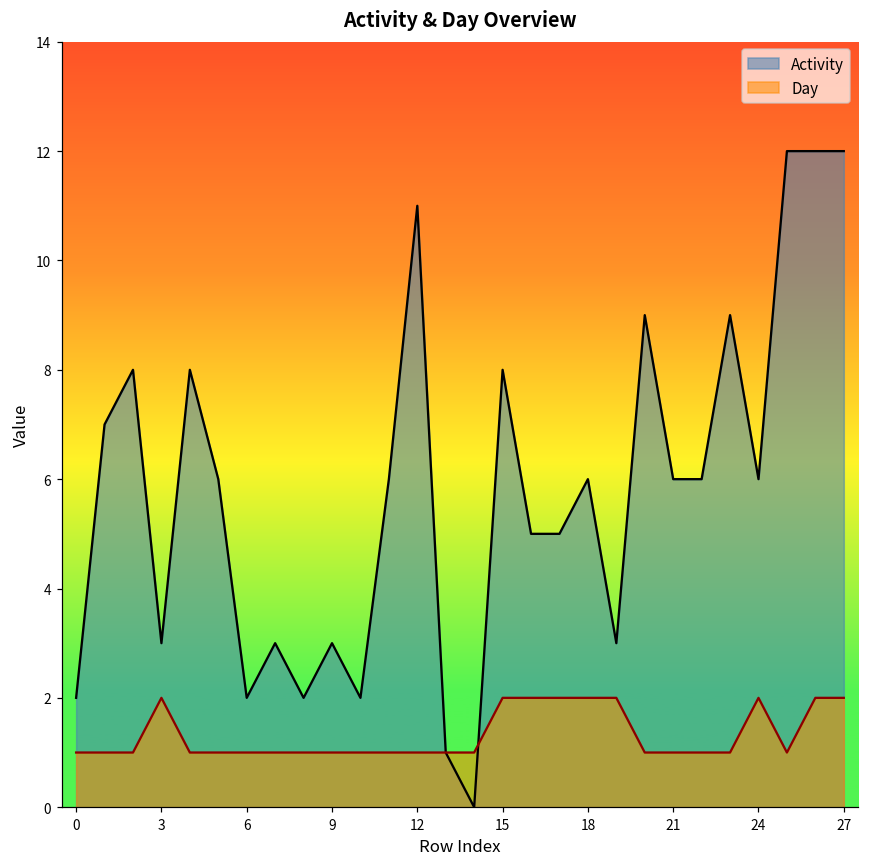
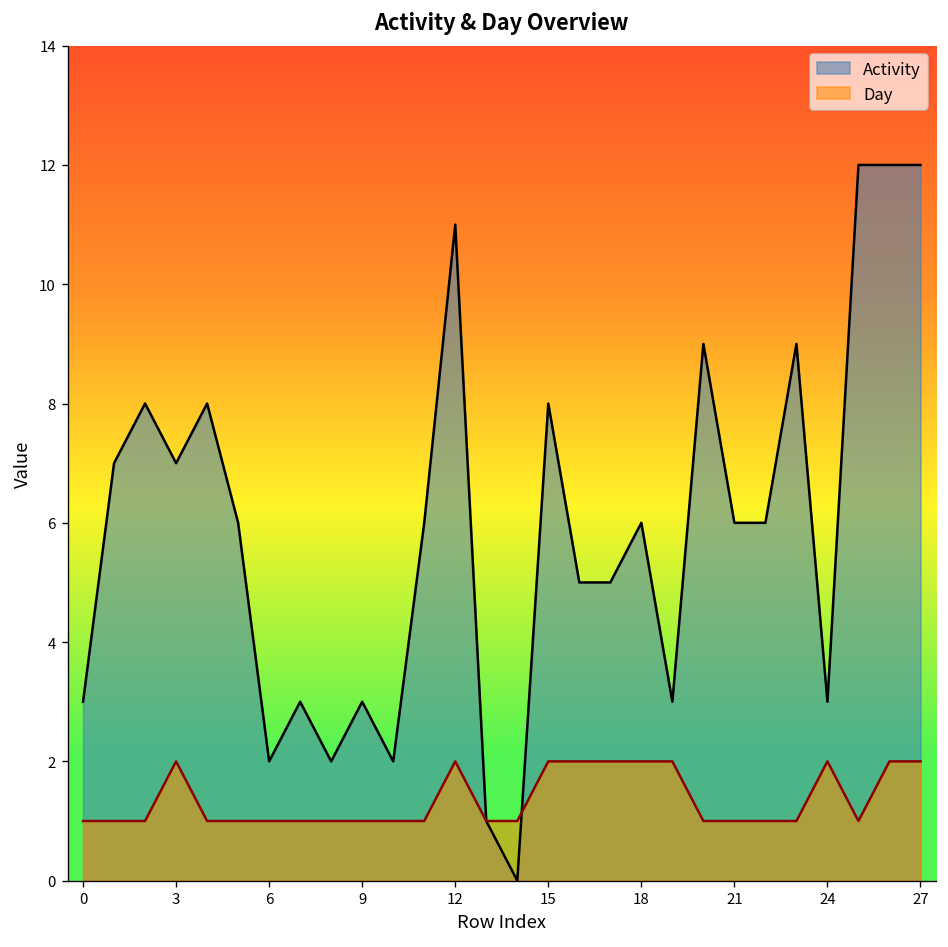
  {
    "Activity": {
-     "0": 2,
-     "3": 3,
+     "0": 3,
+     "3": 7,
      "6": 2,
      "9": 3,
      "12": 11,
      "15": 8,
      "18": 6,
      "21": 6,
-     "24": 6,
+     "24": 3,
      "27": 12
    },
    "Day": {
      "0": 1,
      "3": 2,
      "6": 1,
      "9": 1,
-     "12": 1,
+     "12": 2,
      "15": 2,
      "18": 2,
      "21": 1,
      "24": 2,
      "27": 2
    }
  }
